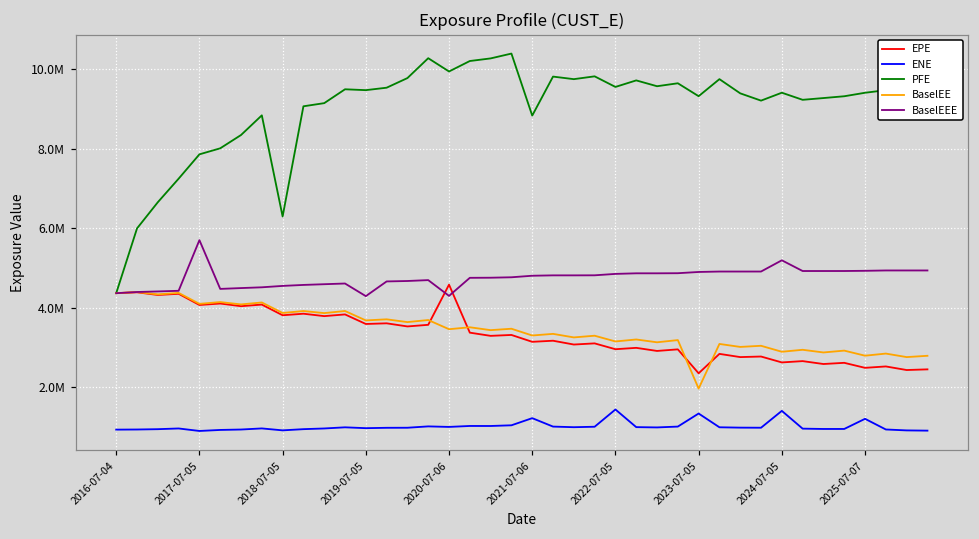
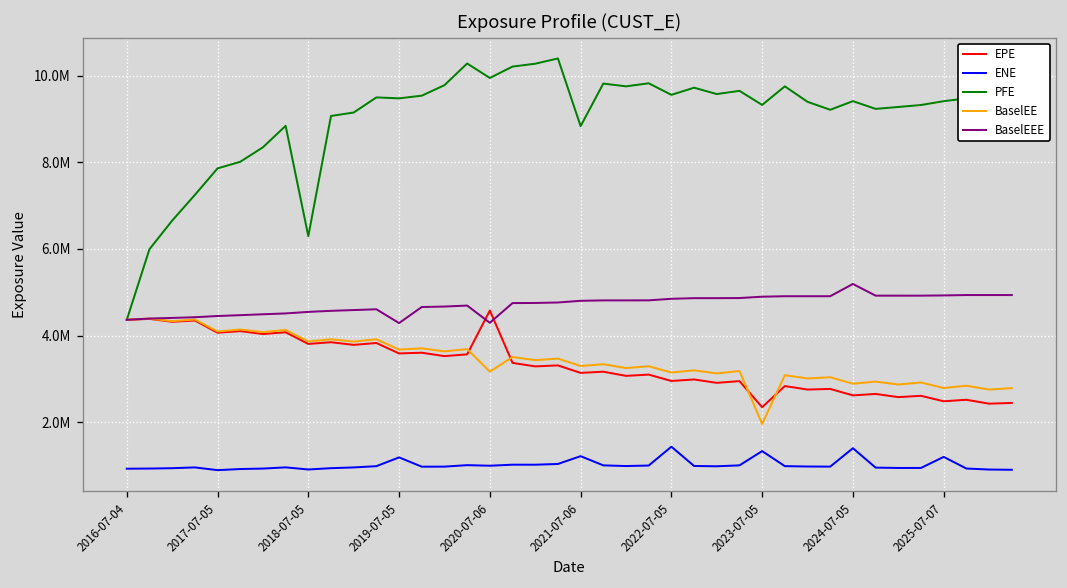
  {
    "EPE": {
      "2019-07-05": 3600000,
      "2020-07-06": 4600000,
      "2021-07-06": 3100000,
      "2022-07-05": 3000000,
      "2023-07-05": 2300000,
      "2024-07-05": 2600000,
      "2025-07-07": 2500000
    },
    "ENE": {
      "2016-07-04": 900000,
      "2017-07-05": 900000,
      "2018-07-05": 900000,
-     "2019-07-05": 1000000,
+     "2019-07-05": 1200000,
      "2020-07-06": 1000000,
      "2021-07-06": 1200000,
      "2022-07-05": 1400000,
      "2023-07-05": 1300000,
      "2024-07-05": 1400000,
      "2025-07-07": 1200000
    },
    "PFE": {
      "2017-07-05": 7900000,
      "2018-07-05": 6300000,
      "2019-07-05": 9500000,
      "2020-07-06": 9900000,
      "2021-07-06": 8800000,
      "2022-07-05": 9600000,
      "2023-07-05": 9300000,
      "2024-07-05": 9400000,
      "2025-07-07": 9400000
    },
    "BaselEE": {
      "2019-07-05": 3700000,
-     "2020-07-06": 3500000,
+     "2020-07-06": 3200000,
      "2021-07-06": 3300000,
      "2022-07-05": 3100000,
      "2023-07-05": 2000000,
      "2024-07-05": 2900000,
      "2025-07-07": 2800000
    },
    "BaselEEE": {
-     "2017-07-05": 5700000,
+     "2017-07-05": 4500000,
      "2018-07-05": 4500000,
      "2019-07-05": 4300000,
      "2020-07-06": 4300000,
      "2021-07-06": 4800000,
      "2022-07-05": 4800000,
      "2023-07-05": 4900000,
      "2024-07-05": 5200000,
      "2025-07-07": 4900000
    }
  }
